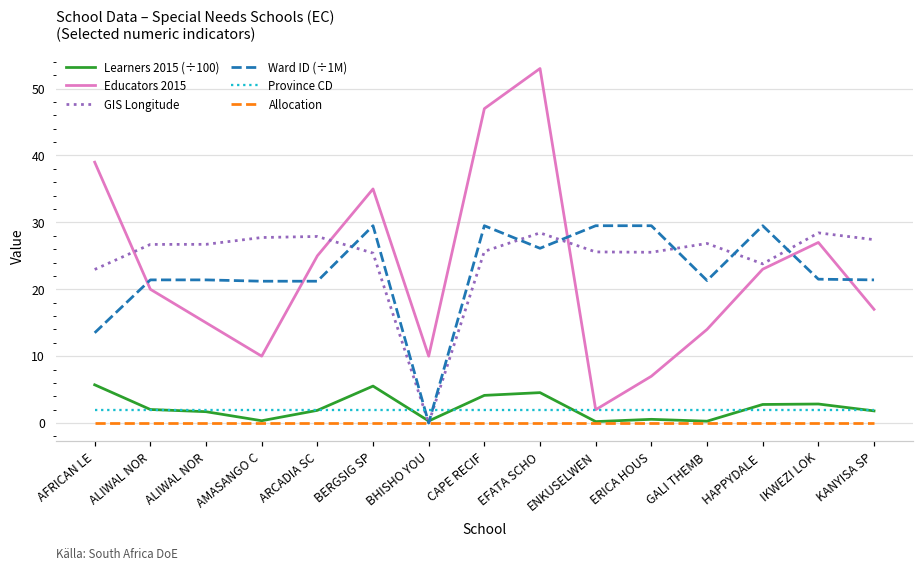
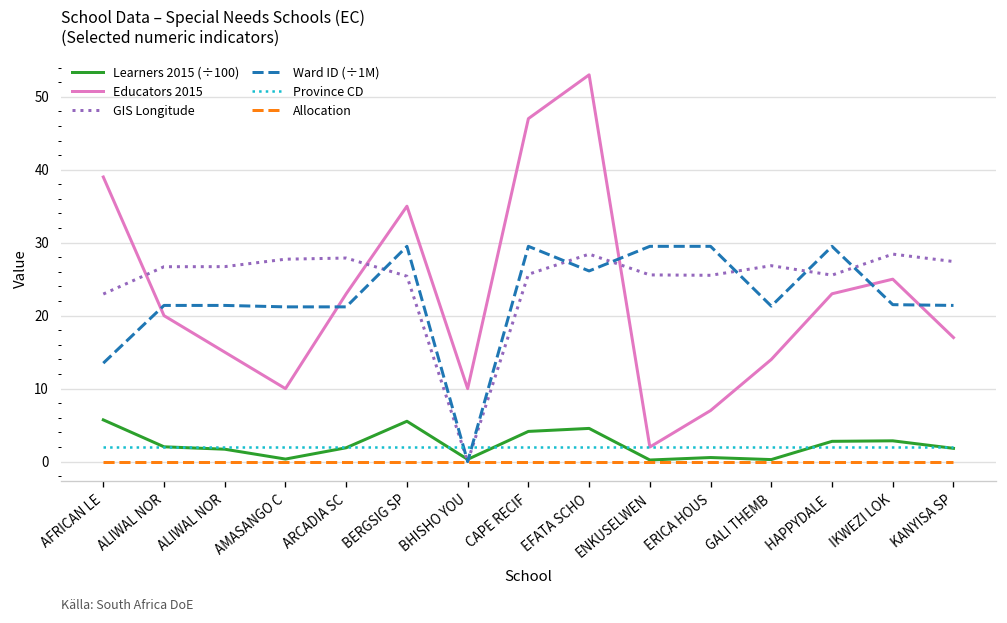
  {
    "Learners 2015 (÷100)": {
      "AFRICAN LE": 6,
      "BERGSIG SP": 6,
      "CAPE RECIF": 4,
      "EFATA SCHO": 5,
      "ERICA HOUS": 1,
      "HAPPYDALE": 3,
      "IKWEZI LOK": 3
    },
    "Educators 2015": {
      "AFRICAN LE": 39,
      "AMASANGO C": 10,
-     "ARCADIA SC": 25,
+     "ARCADIA SC": 23,
      "BERGSIG SP": 35,
      "BHISHO YOU": 10,
      "CAPE RECIF": 47,
      "EFATA SCHO": 53,
      "ERICA HOUS": 7,
      "GALI THEMB": 14,
      "HAPPYDALE": 23,
-     "IKWEZI LOK": 27,
+     "IKWEZI LOK": 25,
      "KANYISA SP": 17
    },
    "GIS Longitude": {
      "AFRICAN LE": 23,
      "AMASANGO C": 28,
      "ARCADIA SC": 28,
      "BERGSIG SP": 25,
      "CAPE RECIF": 26,
      "EFATA SCHO": 28,
      "ENKUSELWEN": 26,
      "ERICA HOUS": 26,
      "GALI THEMB": 27,
-     "HAPPYDALE": 24,
+     "HAPPYDALE": 26,
      "IKWEZI LOK": 28,
      "KANYISA SP": 27
    },
    "Ward ID (÷1M)": {
      "AFRICAN LE": 13,
      "AMASANGO C": 21,
      "ARCADIA SC": 21,
      "BERGSIG SP": 30,
      "CAPE RECIF": 30,
      "EFATA SCHO": 26,
      "ENKUSELWEN": 30,
      "ERICA HOUS": 30,
      "GALI THEMB": 21,
      "HAPPYDALE": 30,
      "IKWEZI LOK": 22,
      "KANYISA SP": 21
    },
    "Province CD": {
      "AFRICAN LE": 2,
      "AMASANGO C": 2,
      "BERGSIG SP": 2,
      "BHISHO YOU": 2,
      "CAPE RECIF": 2,
      "EFATA SCHO": 2,
      "ERICA HOUS": 2,
      "GALI THEMB": 2,
      "HAPPYDALE": 2,
      "IKWEZI LOK": 2
    },
    "Allocation": {
      "AFRICAN LE": 0,
      "ARCADIA SC": 0,
      "BERGSIG SP": 0,
      "CAPE RECIF": 0,
      "EFATA SCHO": 0,
      "ERICA HOUS": 0,
      "HAPPYDALE": 0,
      "IKWEZI LOK": 0,
      "KANYISA SP": 0
    }
  }
